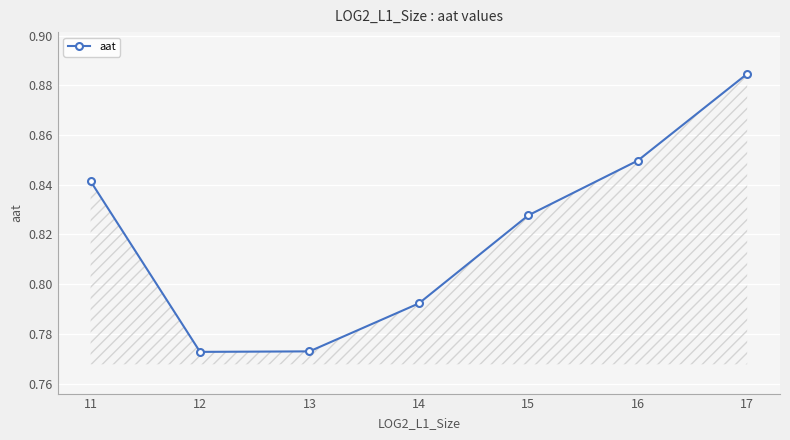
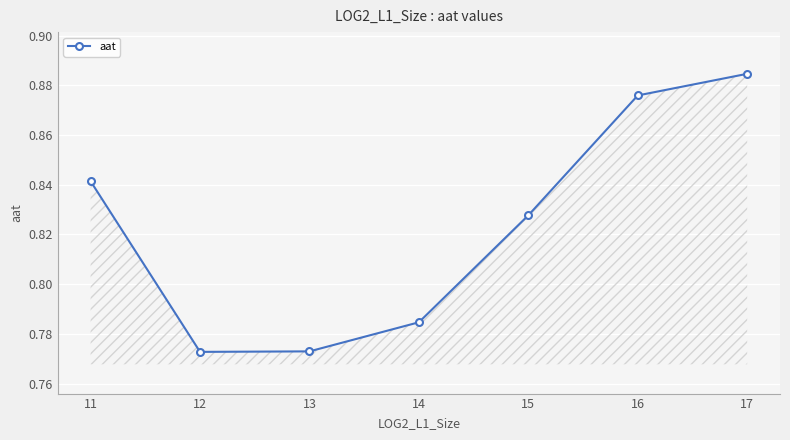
  {
    "11": 0.841,
    "12": 0.773,
    "13": 0.773,
-   "14": 0.792,
+   "14": 0.785,
    "15": 0.828,
-   "16": 0.850,
+   "16": 0.876,
    "17": 0.885
  }
